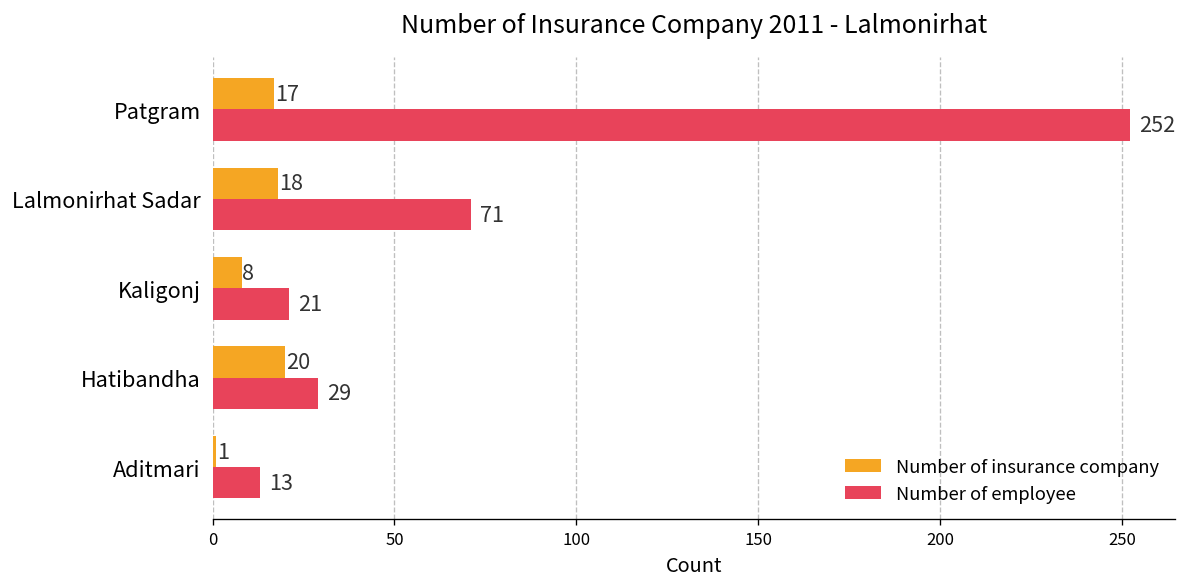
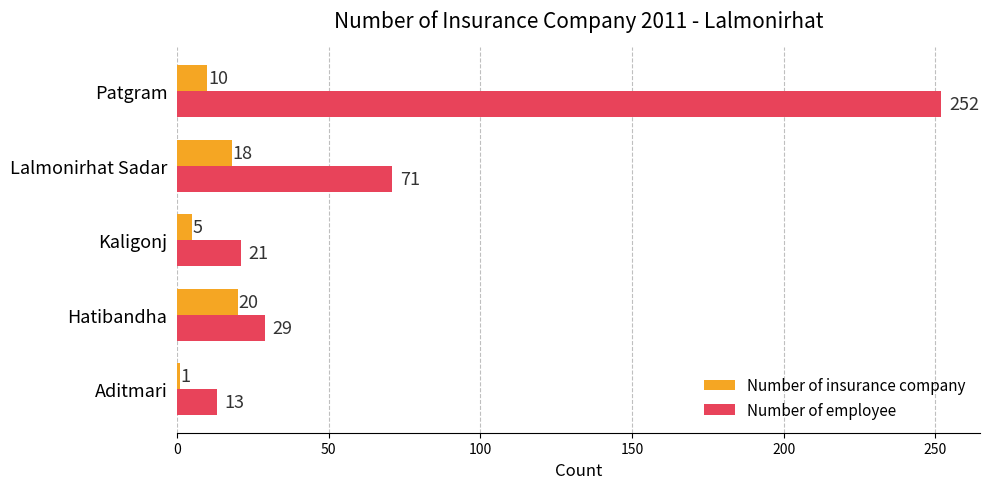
  {
    "Number of insurance company": {
-     "Patgram": 17,
+     "Patgram": 10,
      "Lalmonirhat Sadar": 18,
-     "Kaligonj": 8,
+     "Kaligonj": 5,
      "Hatibandha": 20,
      "Aditmari": 1
    },
    "Number of employee": {
      "Patgram": 252,
      "Lalmonirhat Sadar": 71,
      "Kaligonj": 21,
      "Hatibandha": 29,
      "Aditmari": 13
    }
  }
